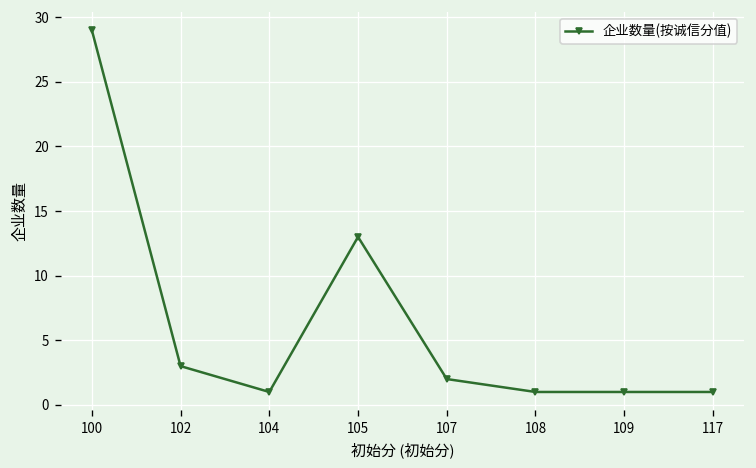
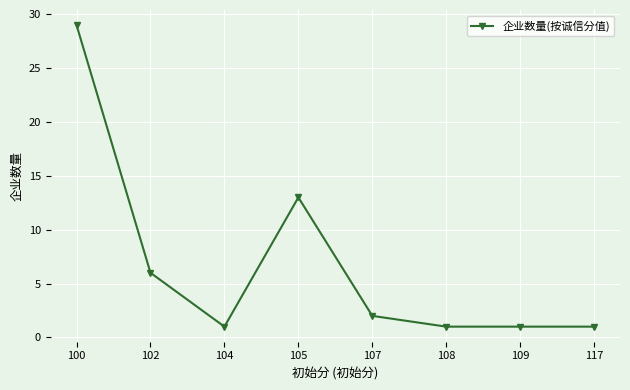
  {
    "100": 29,
-   "102": 3,
+   "102": 6,
    "104": 1,
    "105": 13,
    "107": 2,
    "108": 1,
    "109": 1,
    "117": 1
  }
